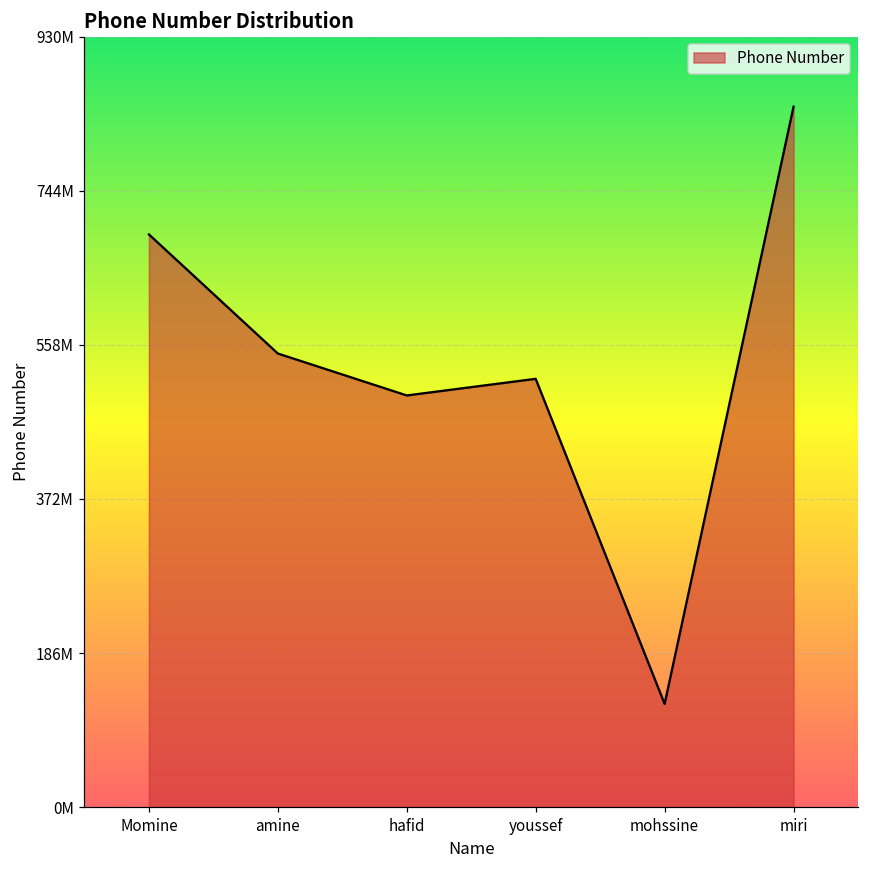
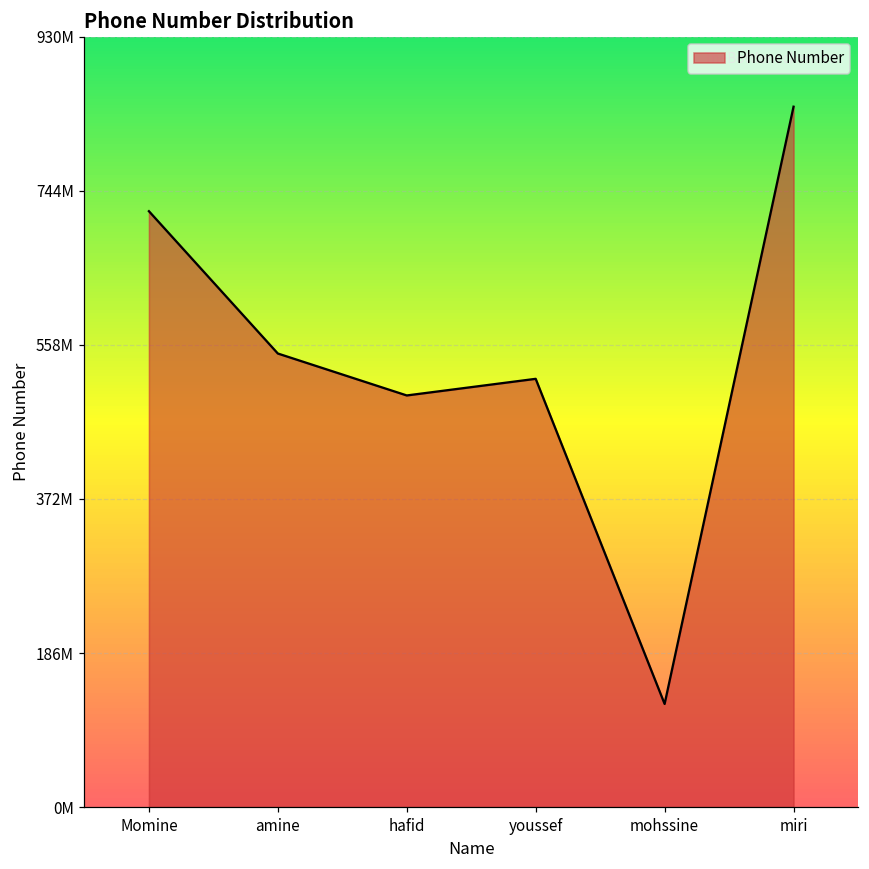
  {
-   "Momine": 690000000,
+   "Momine": 720000000,
    "amine": 550000000,
    "hafid": 500000000,
    "youssef": 520000000,
    "mohssine": 120000000,
    "miri": 850000000
  }
